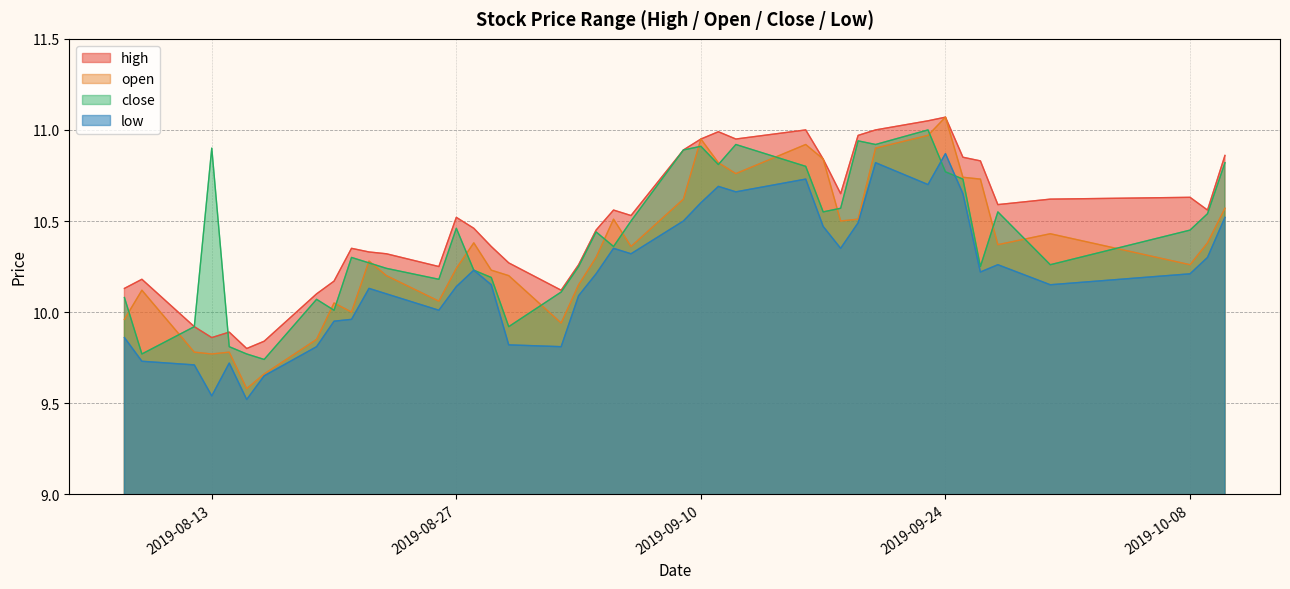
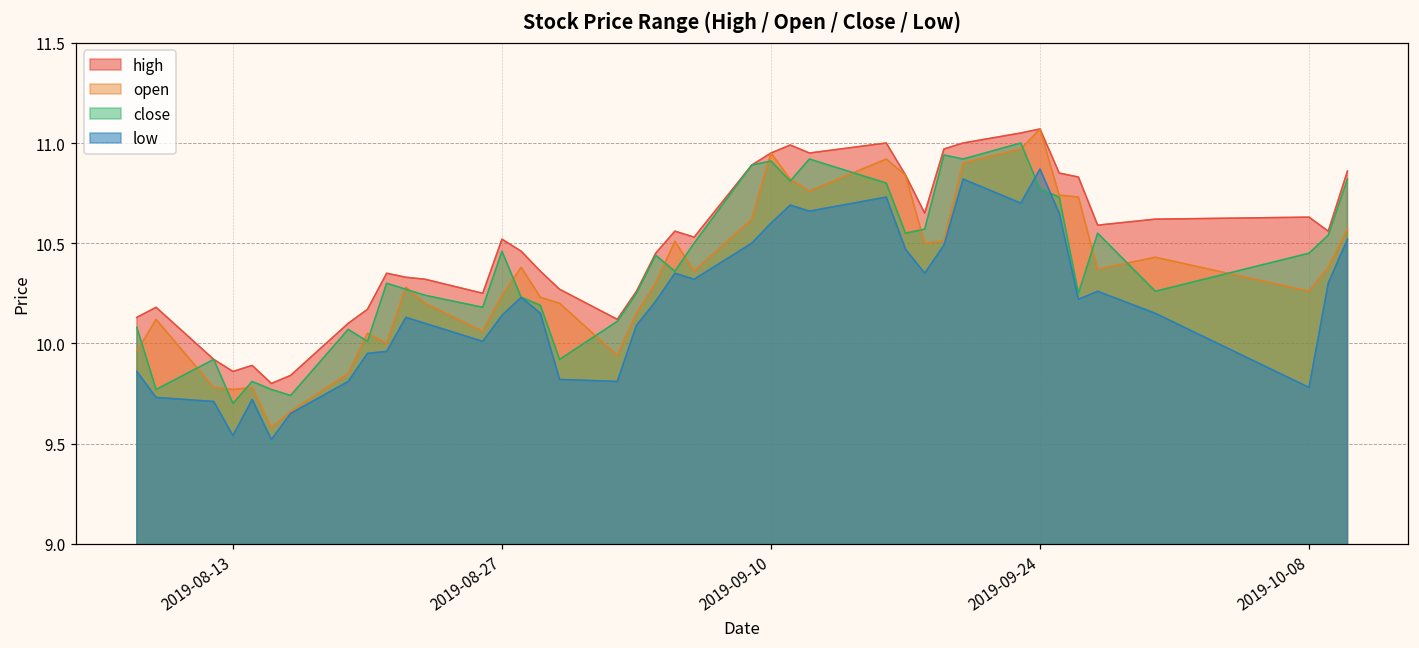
  {
    "close": {
-     "2019-08-13": 10.9,
+     "2019-08-13": 9.7,
      "2019-08-27": 10.46,
      "2019-09-10": 10.9,
      "2019-09-24": 10.77,
      "2019-10-08": 10.45
    },
    "low": {
      "2019-08-13": 9.54,
      "2019-08-27": 10.14,
      "2019-09-10": 10.60,
      "2019-09-24": 10.87,
-     "2019-10-08": 10.21
+     "2019-10-08": 9.78
    }
  }
